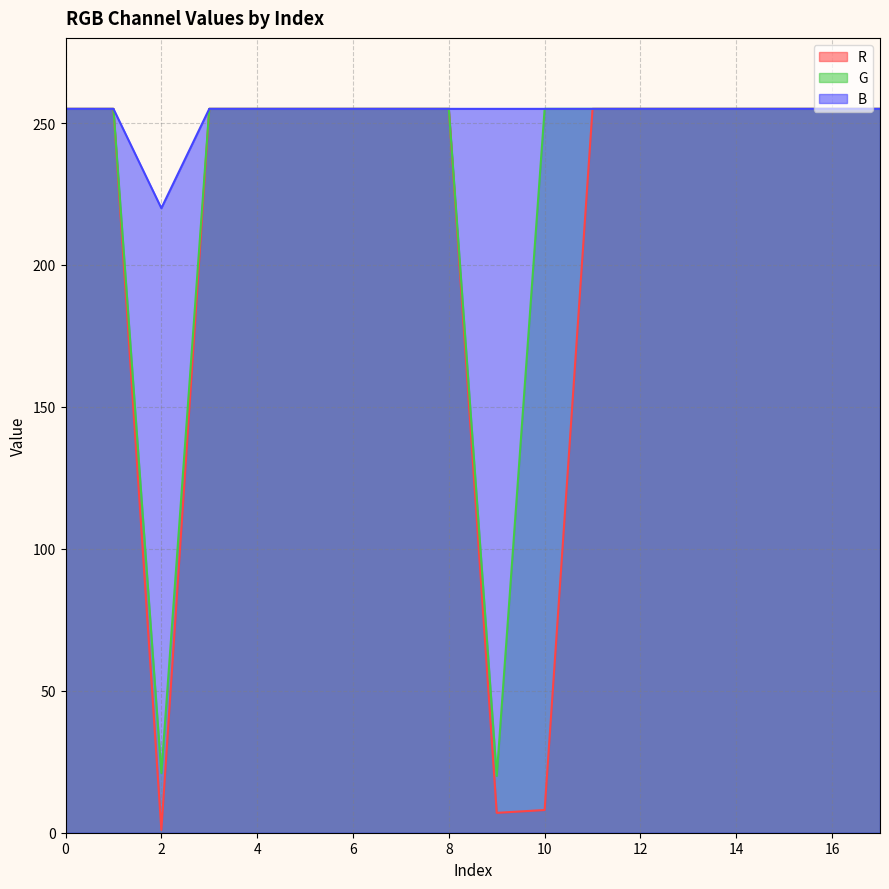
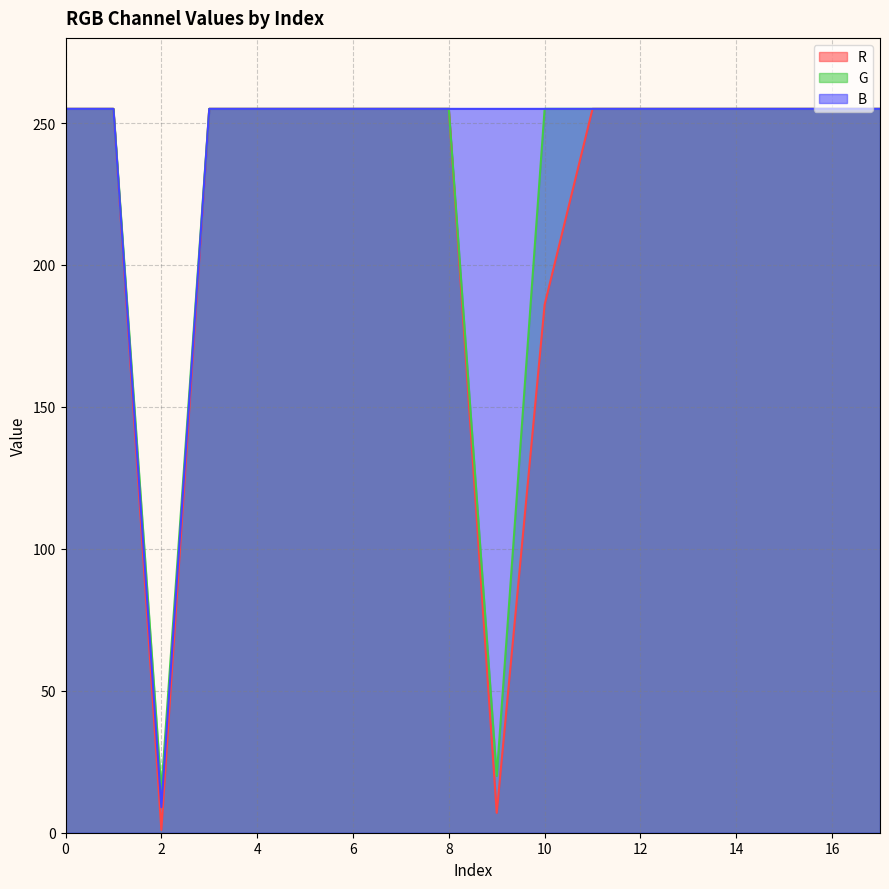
  {
    "R": {
      "2": 1,
-     "10": 8
+     "10": 186
    },
    "G": {
-     "2": 21
+     "2": 15
    },
    "B": {
-     "2": 220
+     "2": 9
    }
  }
